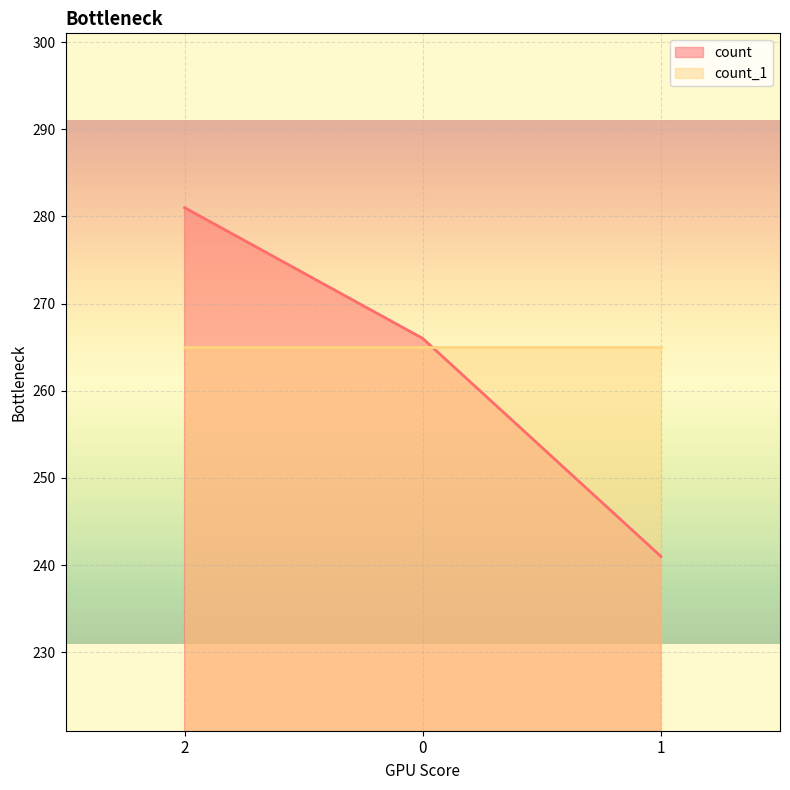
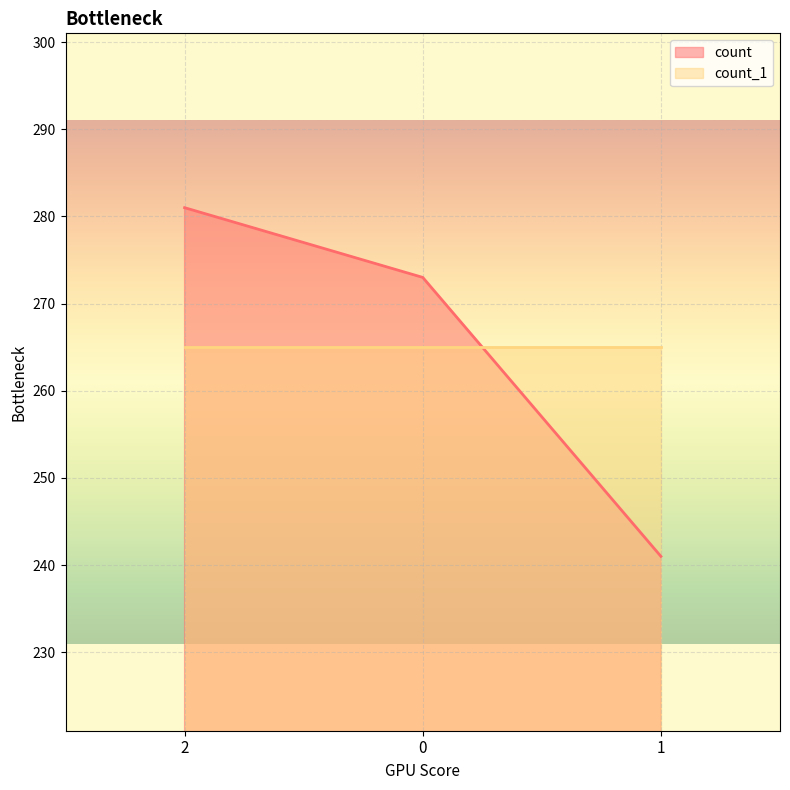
  {
    "count": {
      "2": 281,
-     "0": 266,
+     "0": 273,
      "1": 241
    },
    "count_1": {
      "2": 265,
      "0": 265,
      "1": 265
    }
  }
